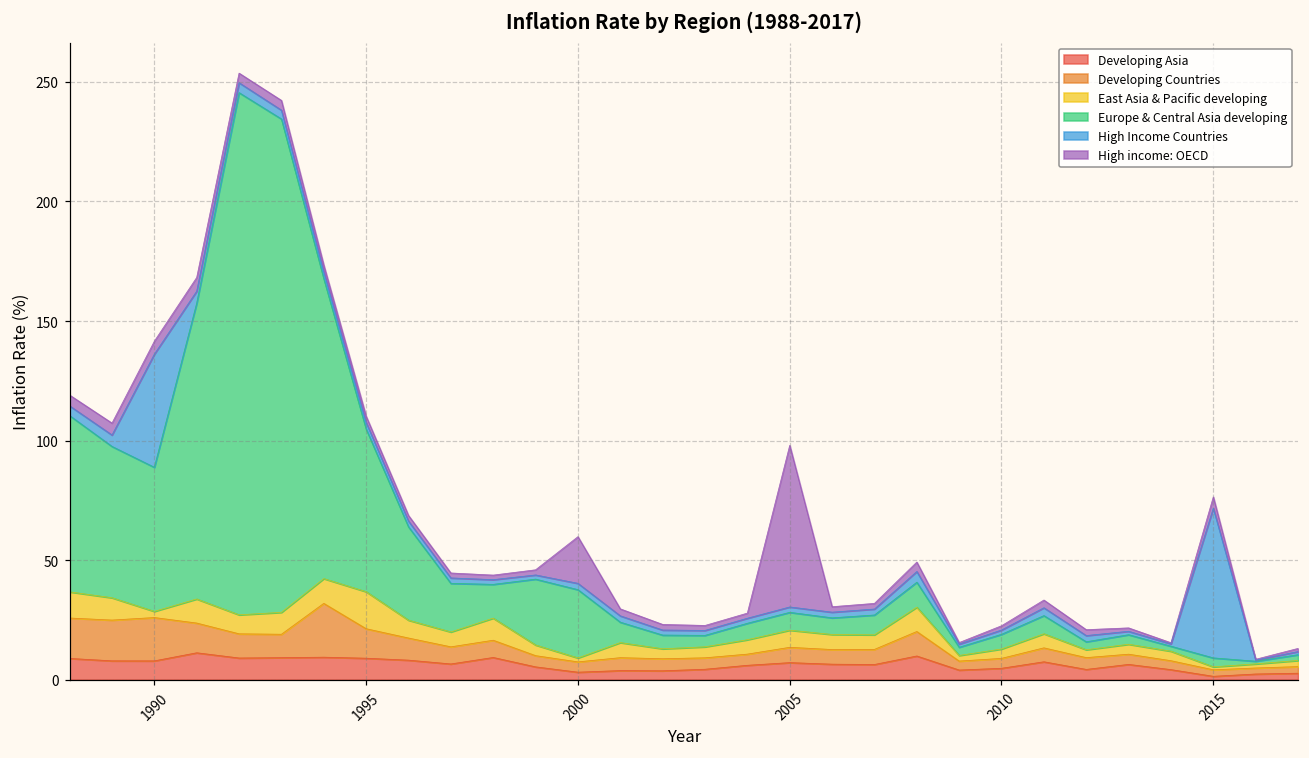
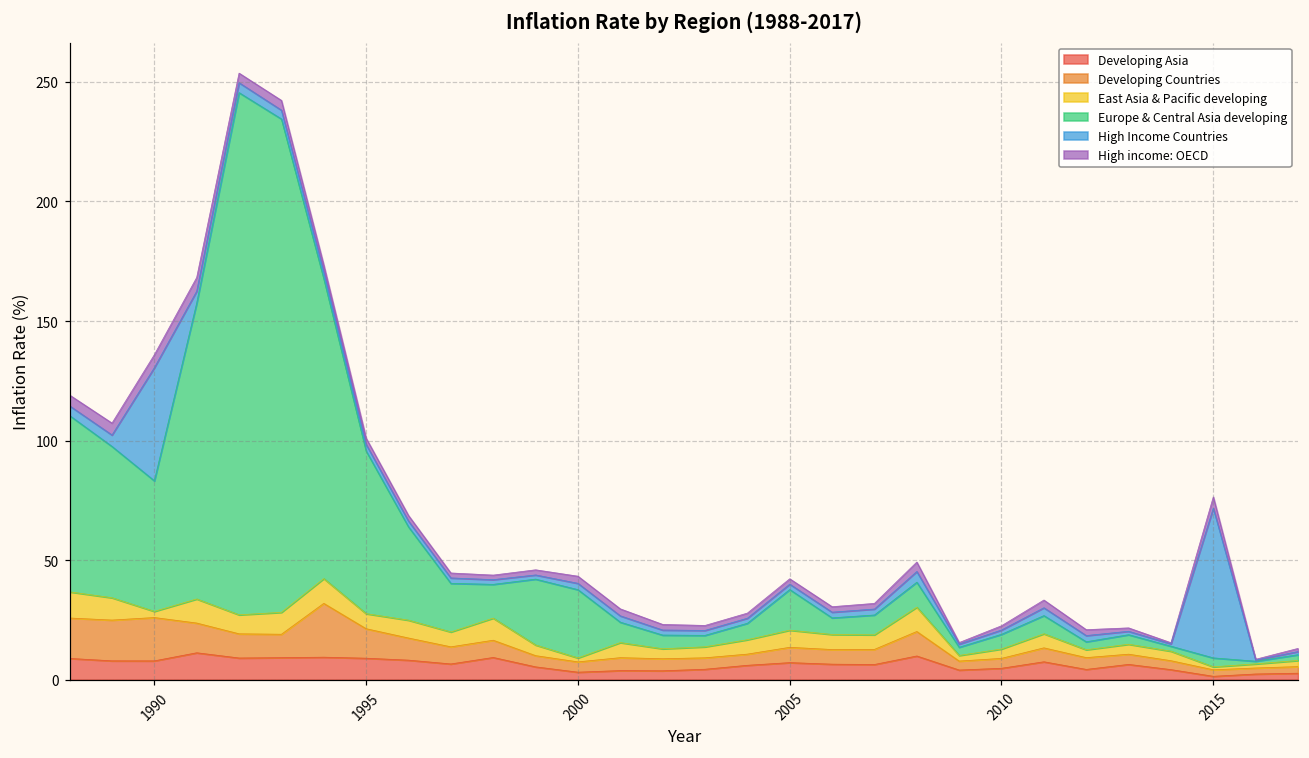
  {
    "East Asia & Pacific developing": {
      "1990": 3,
-     "1995": 15,
+     "1995": 6,
      "2000": 2,
      "2005": 7,
      "2010": 4,
      "2015": 1
    },
    "Europe & Central Asia developing": {
-     "1990": 60,
+     "1990": 55,
      "1995": 68,
      "2000": 29,
-     "2005": 7,
+     "2005": 17,
      "2010": 6,
      "2015": 4
    },
    "High Income Countries": {
      "1990": 47,
      "1995": 3,
      "2000": 3,
      "2005": 2,
      "2010": 2,
      "2015": 63
    },
    "High income: OECD": {
      "1990": 5,
      "1995": 3,
-     "2000": 20,
-     "2005": 68,
+     "2000": 3,
+     "2005": 2,
      "2010": 2,
      "2015": 5
    }
  }
